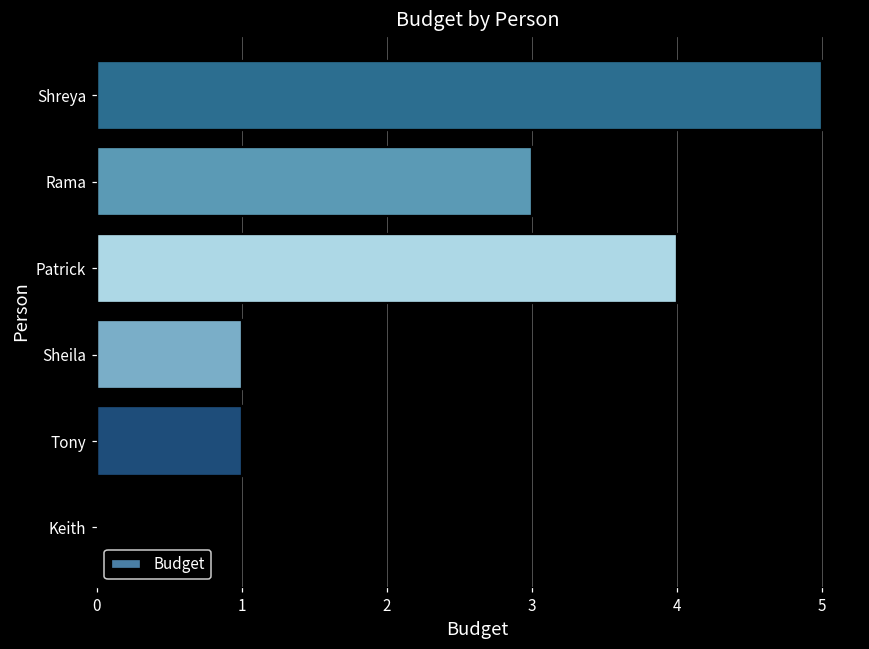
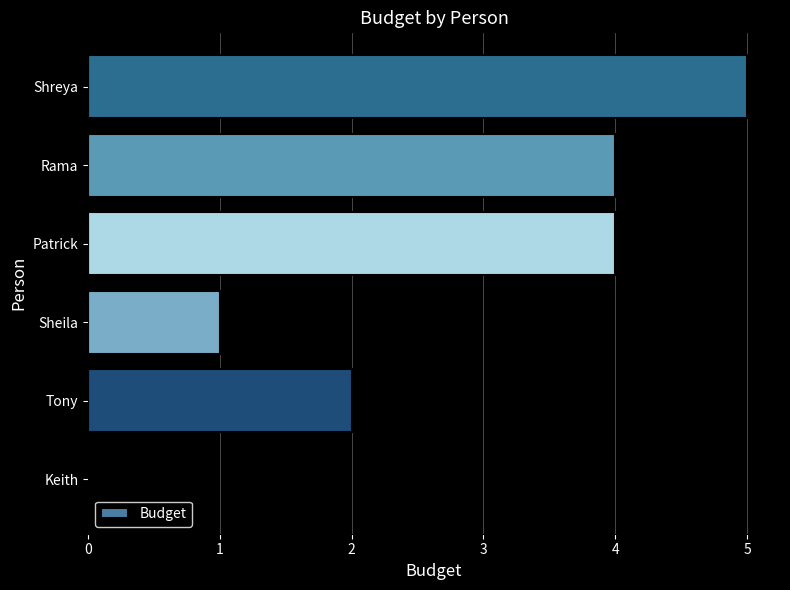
  {
    "Shreya": 5,
-   "Rama": 3,
+   "Rama": 4,
    "Patrick": 4,
    "Sheila": 1,
-   "Tony": 1,
+   "Tony": 2,
    "Keith": 0
  }
